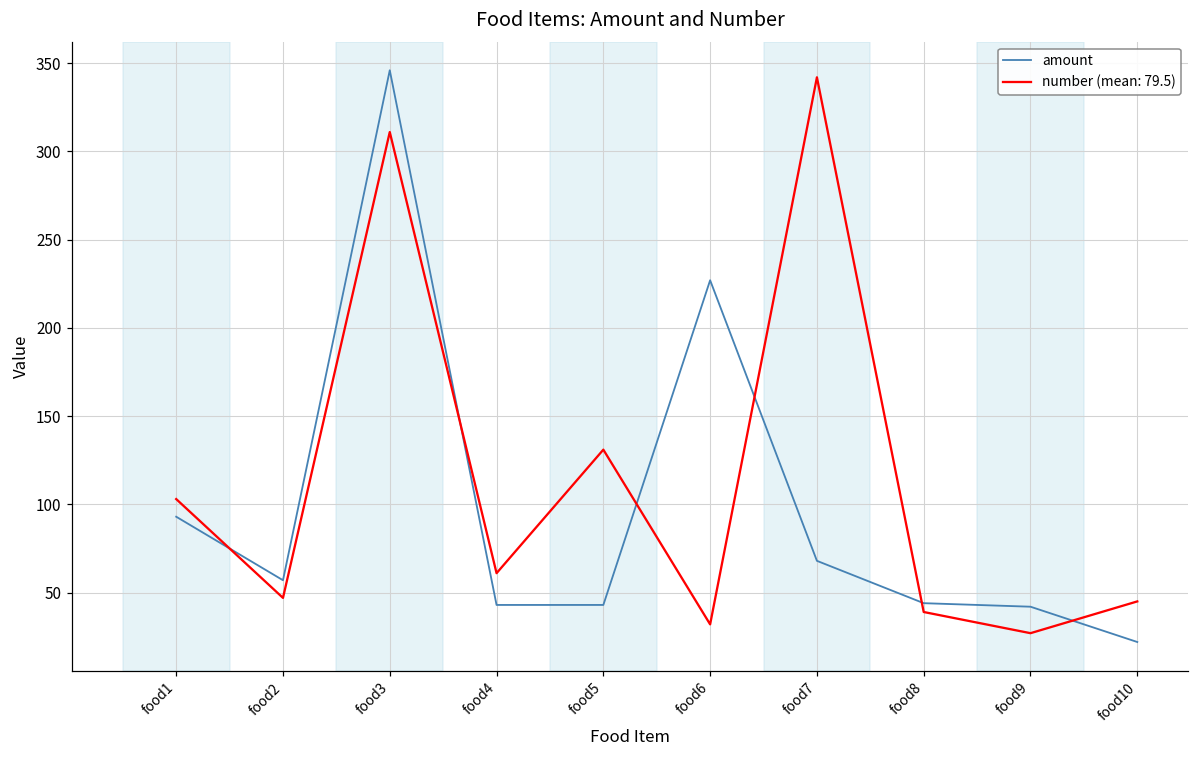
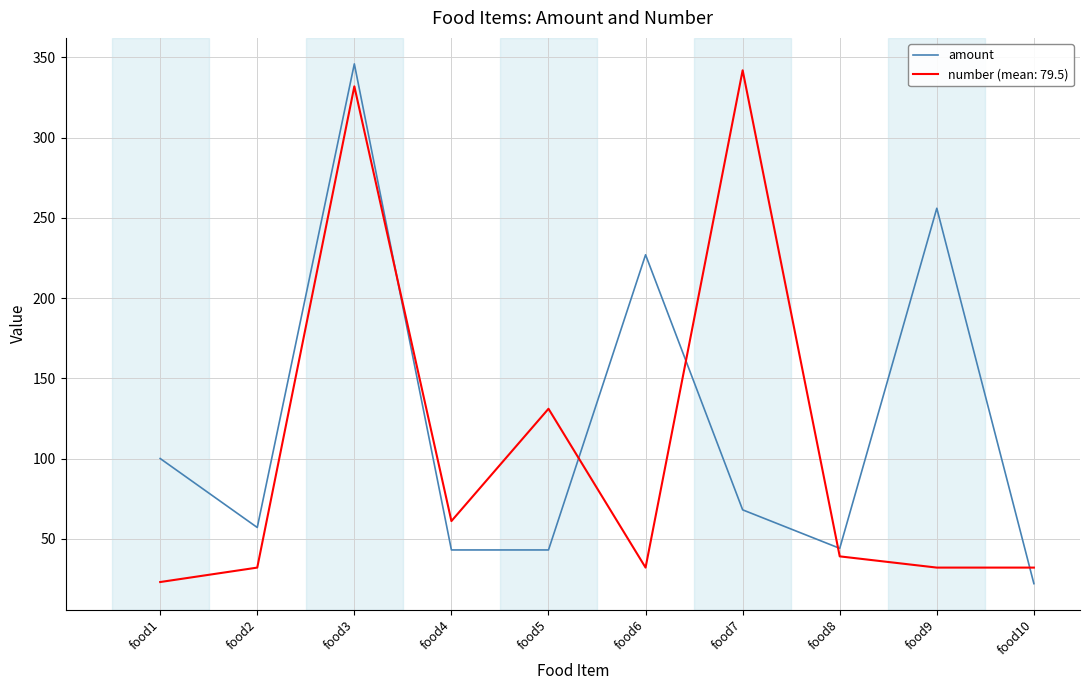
  {
    "amount": {
-     "food1": 93,
+     "food1": 100,
      "food2": 57,
      "food3": 346,
      "food4": 43,
      "food5": 43,
      "food6": 227,
      "food7": 68,
      "food8": 44,
-     "food9": 42,
+     "food9": 256,
      "food10": 22
    },
    "number (mean: 79.5)": {
-     "food1": 103,
-     "food2": 47,
-     "food3": 311,
+     "food1": 23,
+     "food2": 32,
+     "food3": 332,
      "food4": 61,
      "food5": 131,
      "food6": 32,
      "food7": 342,
      "food8": 39,
-     "food9": 27,
-     "food10": 45
+     "food9": 32,
+     "food10": 32
    }
  }
